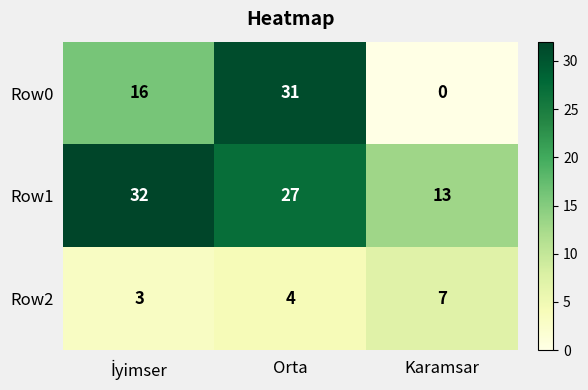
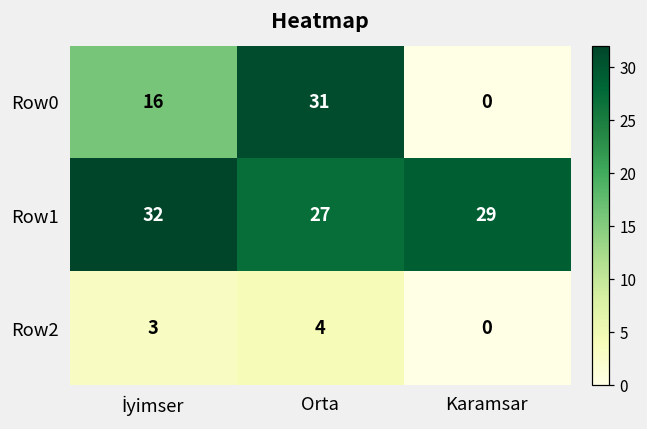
  {
    "Row0": {
      "İyimser": 16,
      "Orta": 31,
      "Karamsar": 0
    },
    "Row1": {
      "İyimser": 32,
      "Orta": 27,
-     "Karamsar": 13
+     "Karamsar": 29
    },
    "Row2": {
      "İyimser": 3,
      "Orta": 4,
-     "Karamsar": 7
+     "Karamsar": 0
    }
  }
